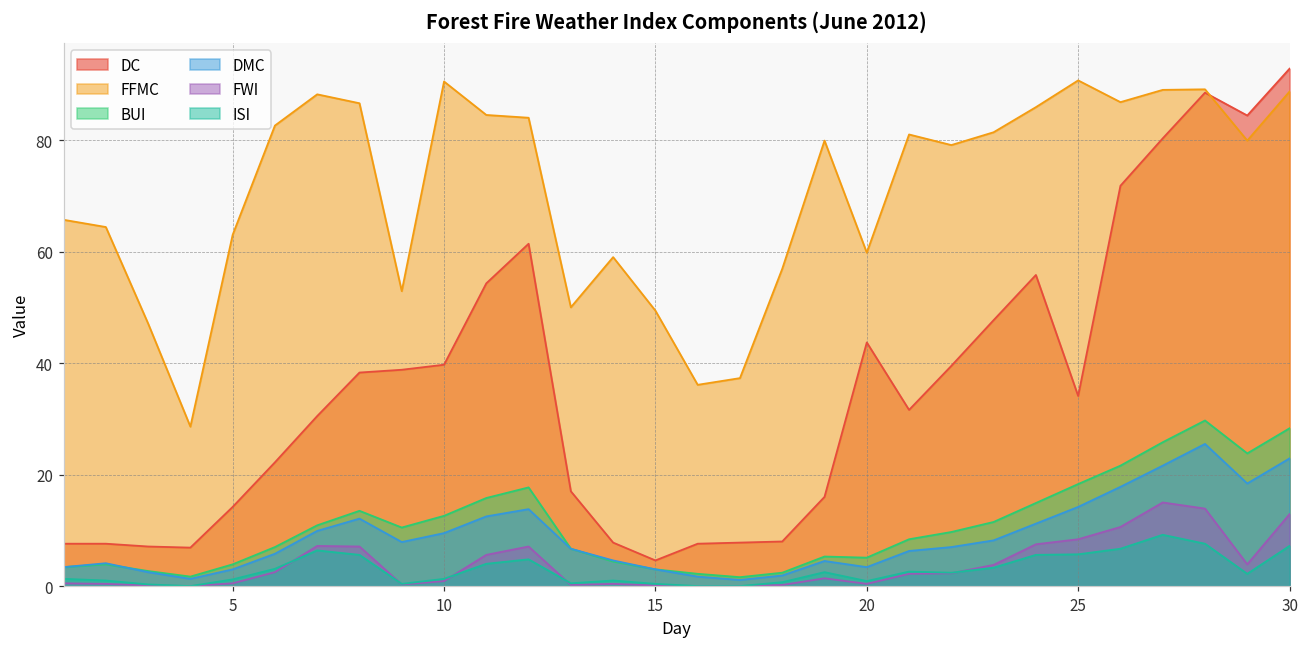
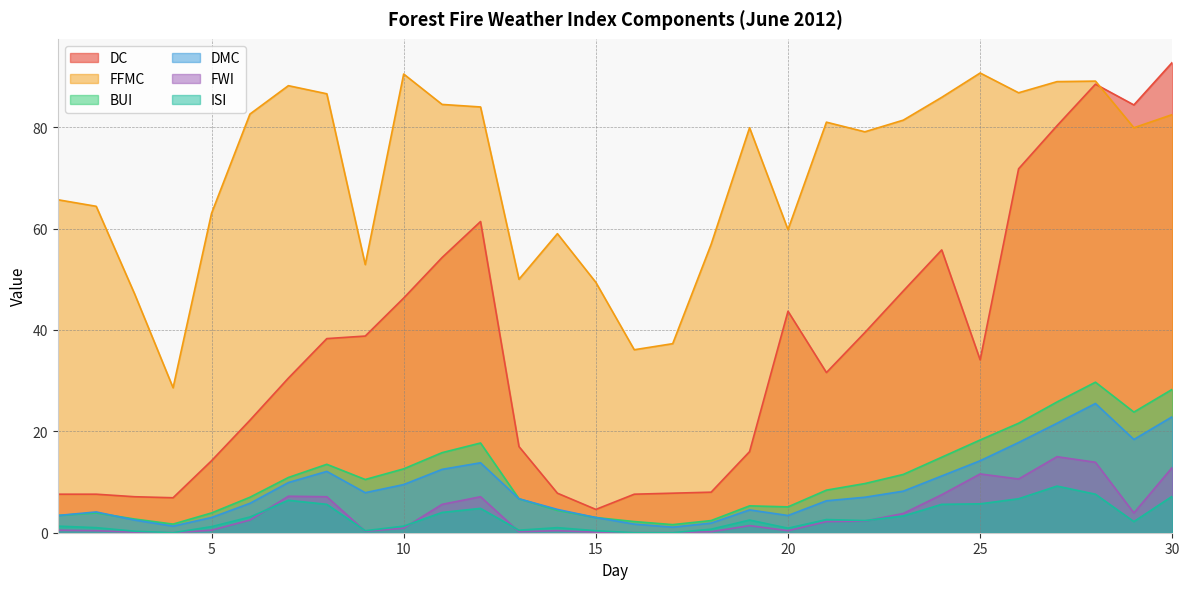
  {
    "DC": {
      "5": 14,
-     "10": 40,
+     "10": 46,
      "15": 5,
      "20": 44,
      "25": 34,
      "30": 93
    },
    "FFMC": {
      "5": 63,
      "10": 91,
      "15": 49,
      "20": 60,
      "25": 91,
-     "30": 89
+     "30": 83
    },
    "FWI": {
      "5": 1,
-     "25": 8,
+     "25": 12,
      "30": 13
    }
  }
